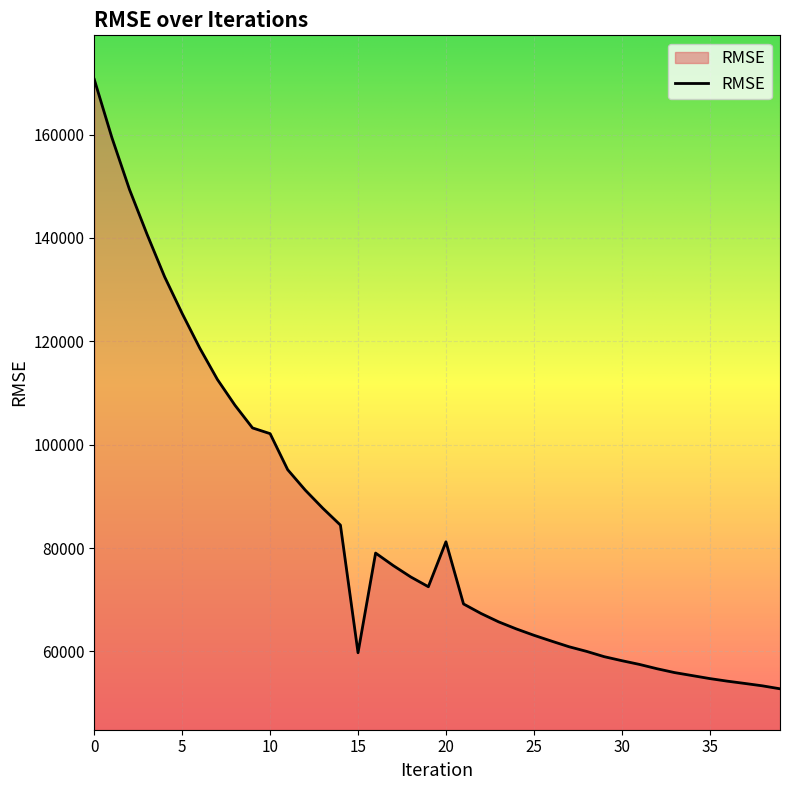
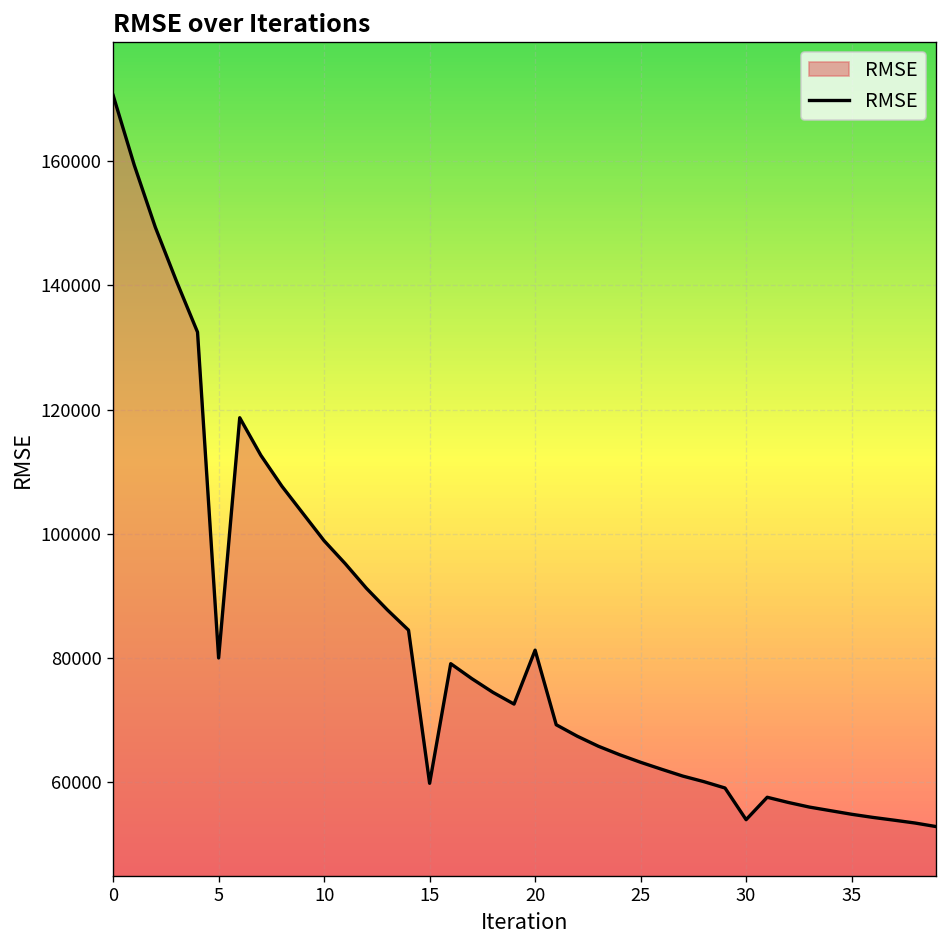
  {
    "0": 171000,
-   "5": 125000,
-   "10": 102000,
+   "5": 80000,
+   "10": 99000,
    "15": 60000,
    "20": 81000,
    "25": 63000,
-   "30": 58000,
+   "30": 54000,
    "35": 55000
  }
